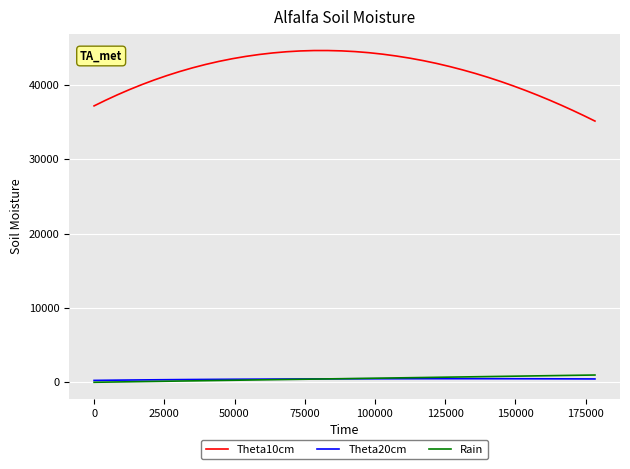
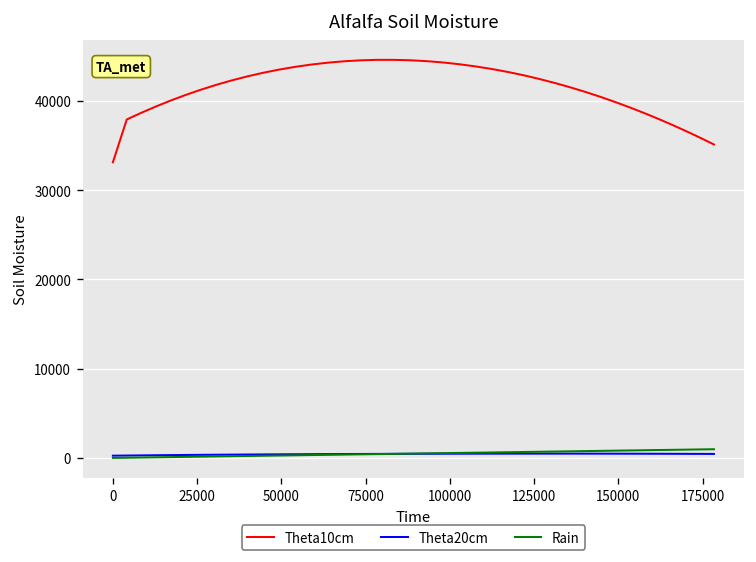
  {
    "Theta10cm": {
-     "0": 37000
+     "0": 33000
    }
  }
